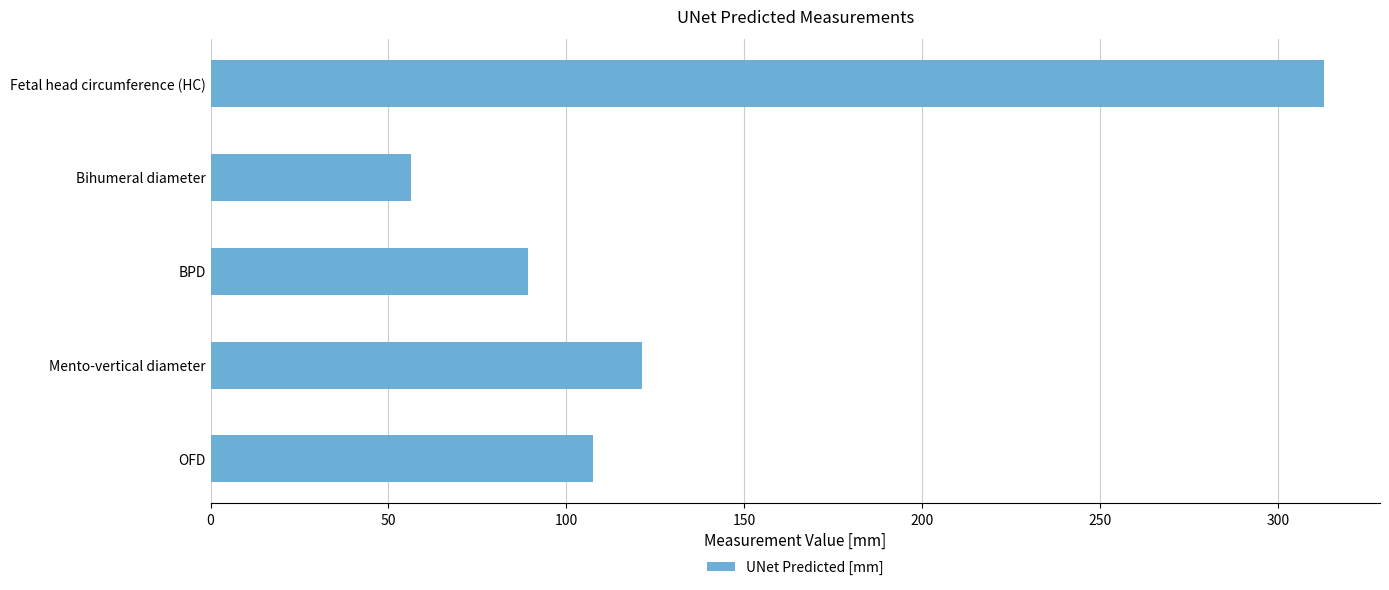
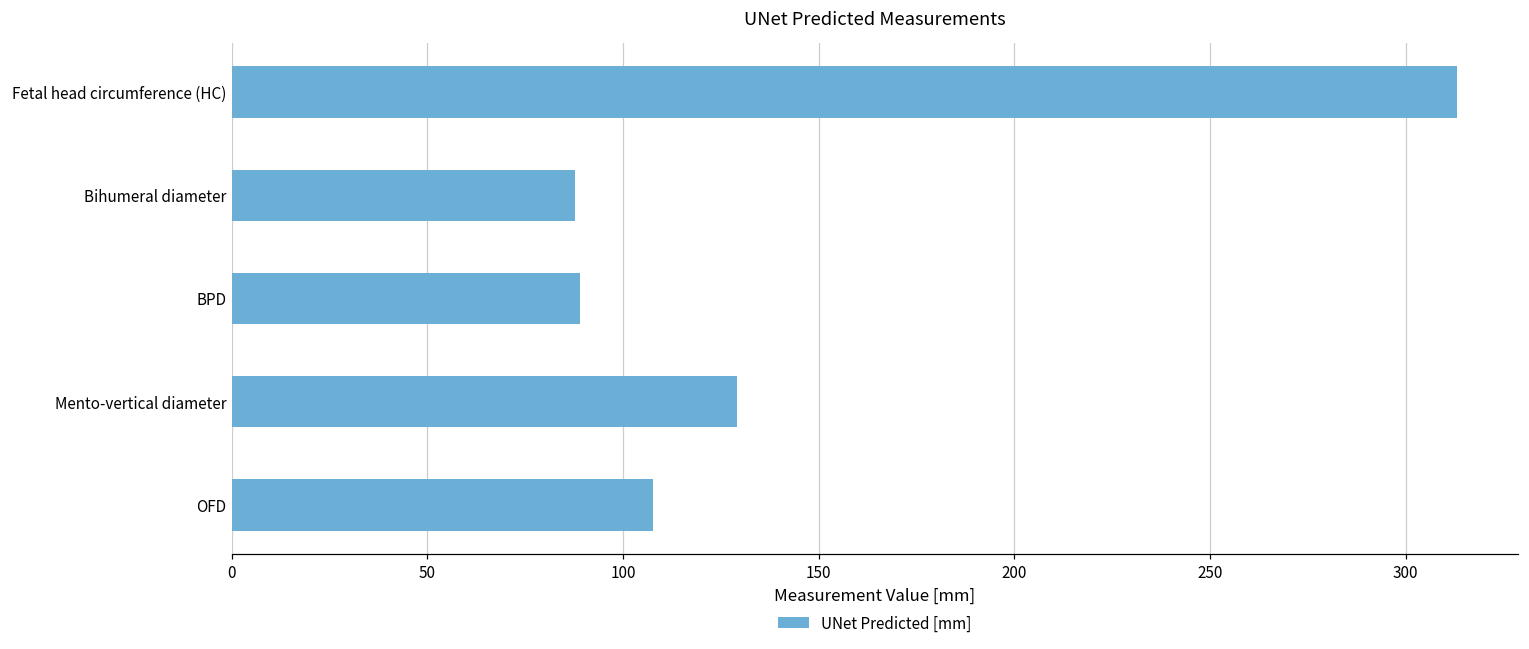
  {
    "Fetal head circumference (HC)": 313,
-   "Bihumeral diameter": 56,
+   "Bihumeral diameter": 88,
    "BPD": 89,
-   "Mento-vertical diameter": 121,
+   "Mento-vertical diameter": 129,
    "OFD": 108
  }
